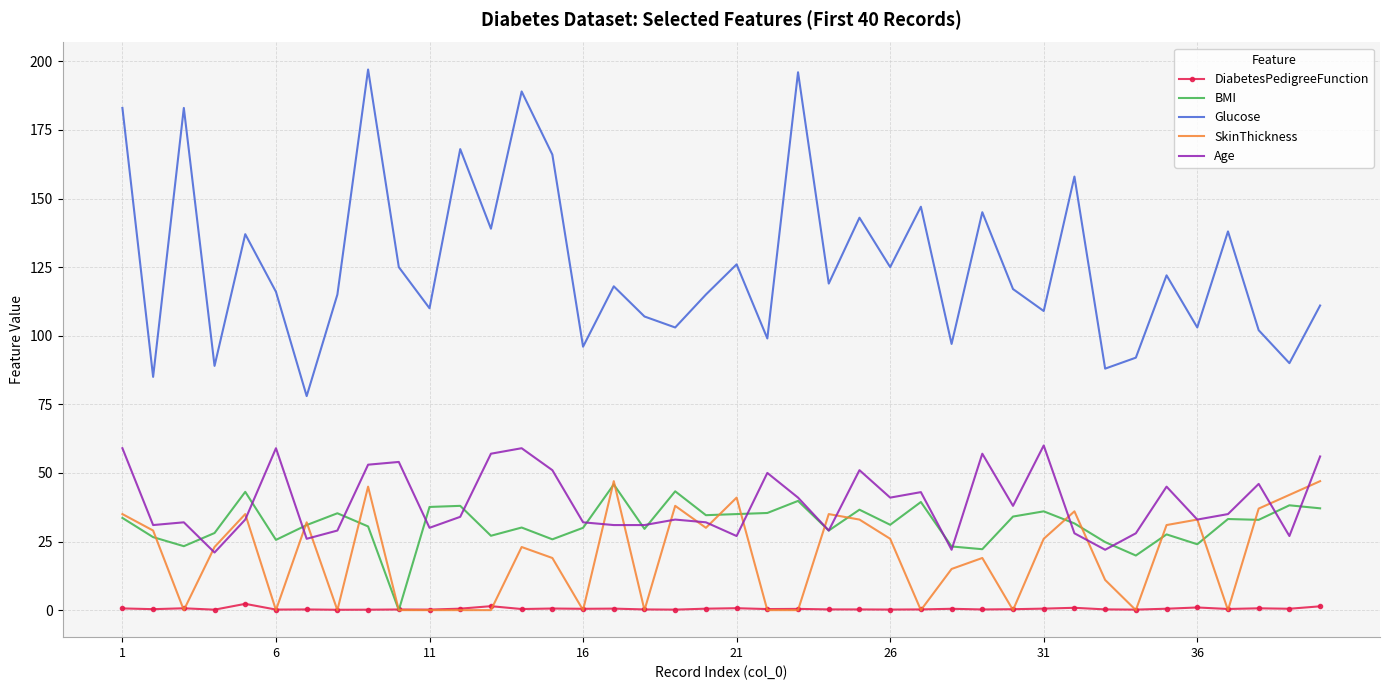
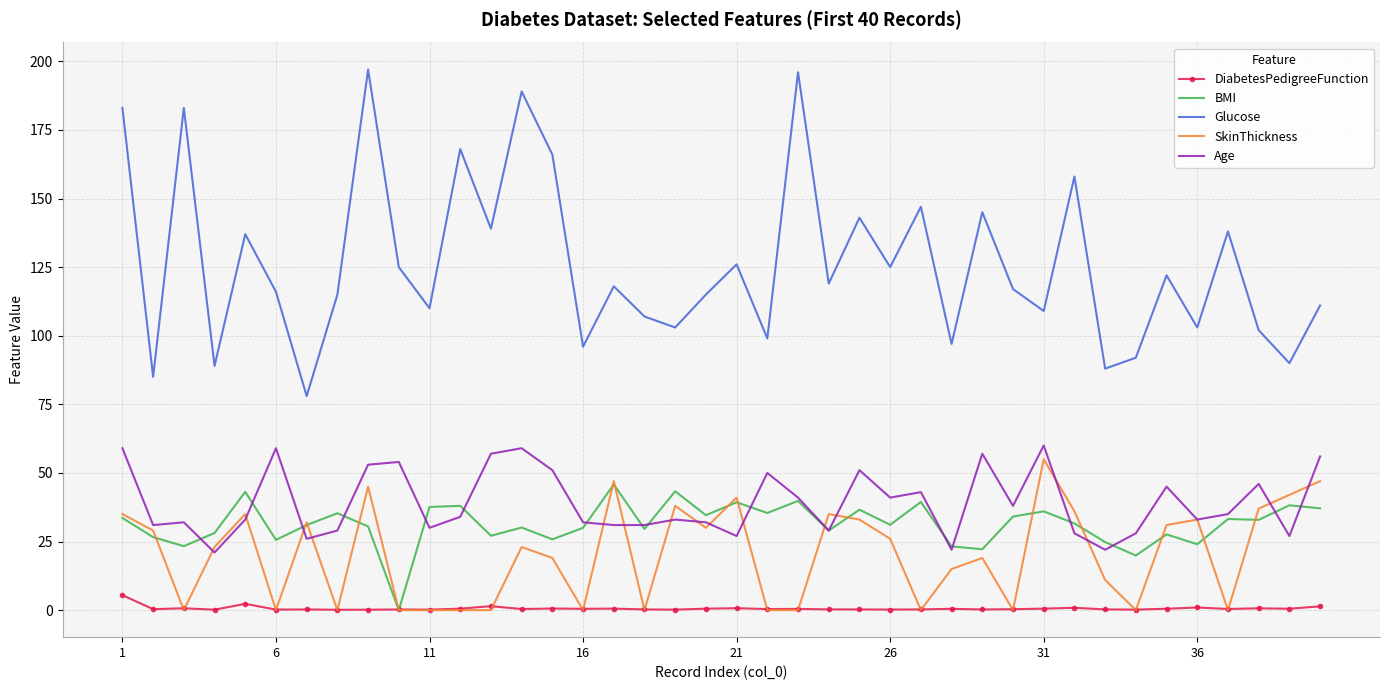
  {
    "DiabetesPedigreeFunction": {
-     "1": 1,
+     "1": 5,
      "21": 1,
      "26": 0,
      "31": 1,
      "36": 1
    },
    "BMI": {
      "1": 34,
      "6": 26,
      "11": 38,
      "16": 30,
-     "21": 35,
+     "21": 39,
      "26": 31,
      "31": 36,
      "36": 24
    },
    "Glucose": {
      "1": 183,
      "6": 116,
      "11": 110,
      "16": 96,
      "21": 126,
      "26": 125,
      "31": 109,
      "36": 103
    },
    "SkinThickness": {
      "1": 35,
      "21": 41,
      "26": 26,
-     "31": 26
+     "31": 55
    },
    "Age": {
      "1": 59,
      "6": 59,
      "11": 30,
      "16": 32,
      "21": 27,
      "26": 41,
      "31": 60
    }
  }
